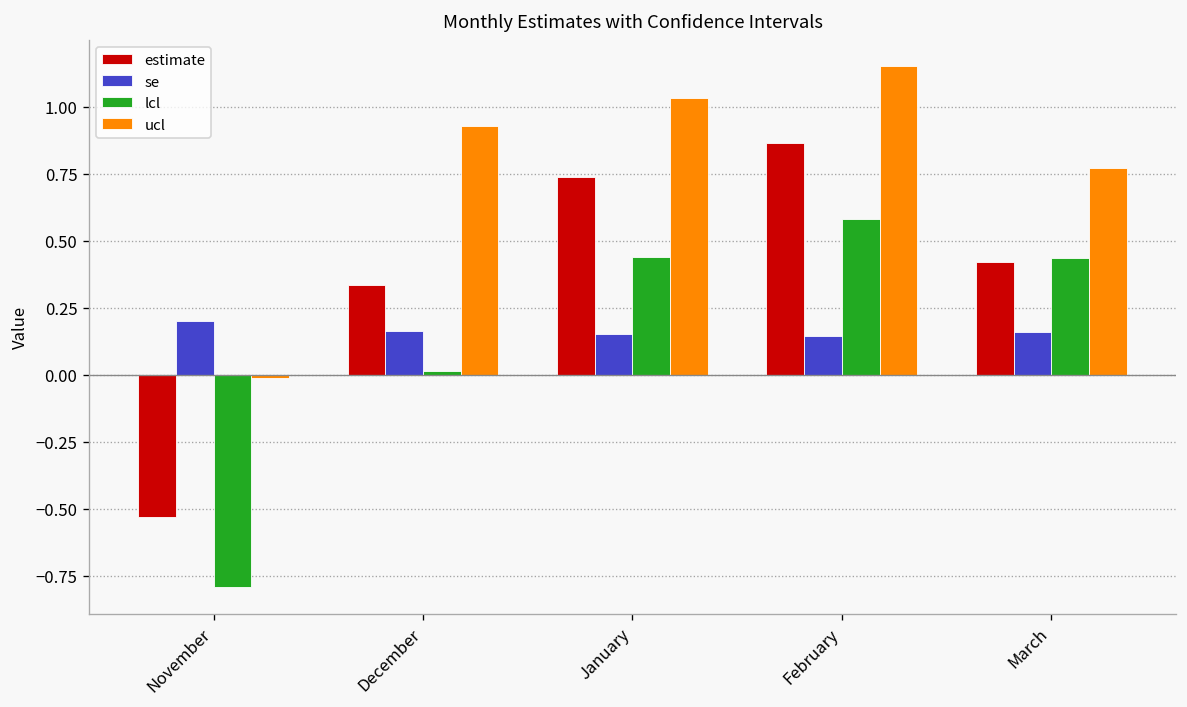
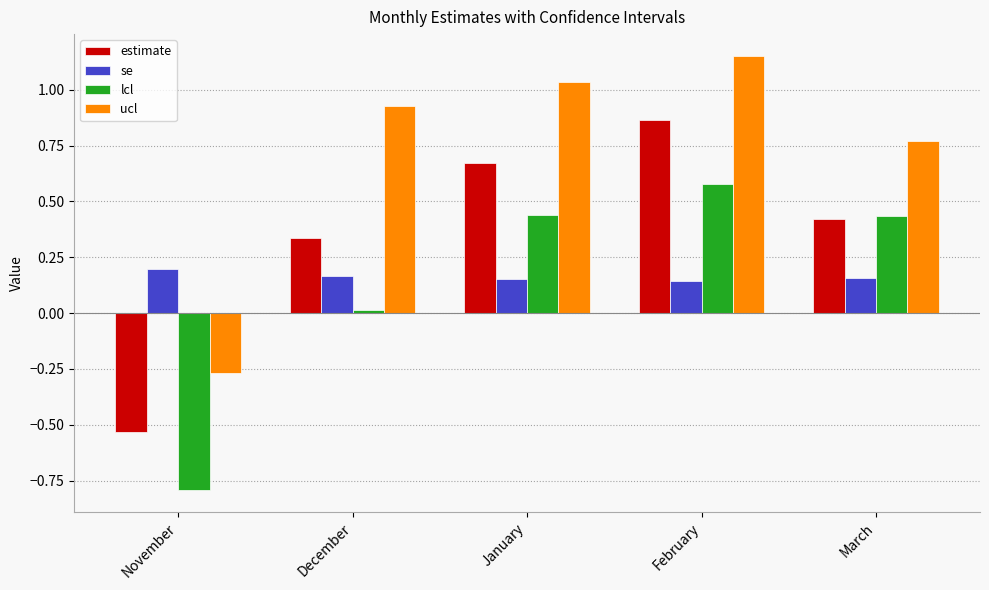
  {
    "estimate": {
      "November": -0.53,
      "December": 0.34,
-     "January": 0.74,
+     "January": 0.67,
      "February": 0.87,
      "March": 0.42
    },
    "se": {
      "November": 0.20,
      "December": 0.16,
      "January": 0.15,
      "February": 0.15,
      "March": 0.16
    },
    "lcl": {
      "November": -0.79,
      "December": 0.01,
      "January": 0.44,
      "February": 0.58,
      "March": 0.44
    },
    "ucl": {
-     "November": -0.01,
+     "November": -0.27,
      "December": 0.93,
      "January": 1.03,
      "February": 1.15,
      "March": 0.77
    }
  }
